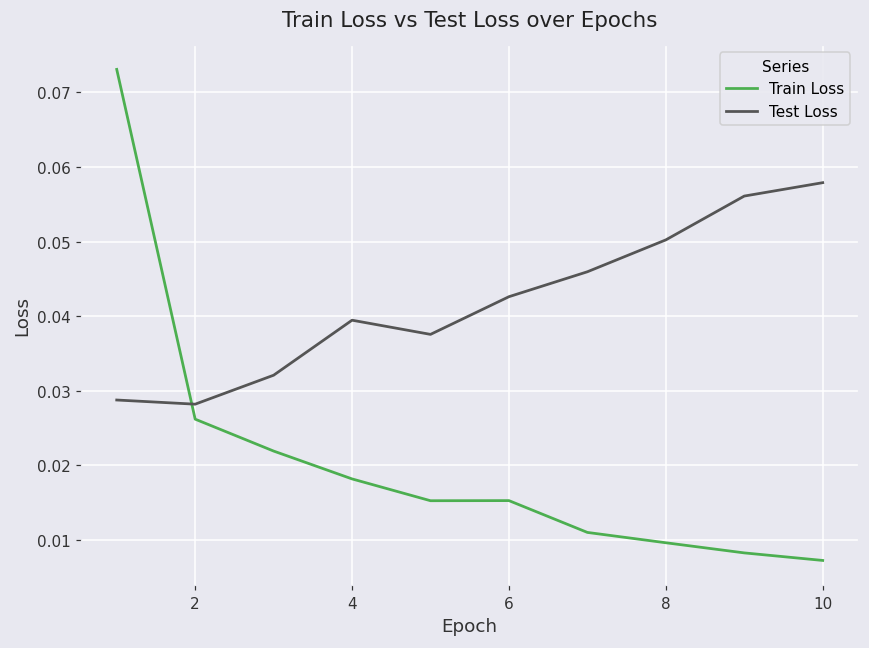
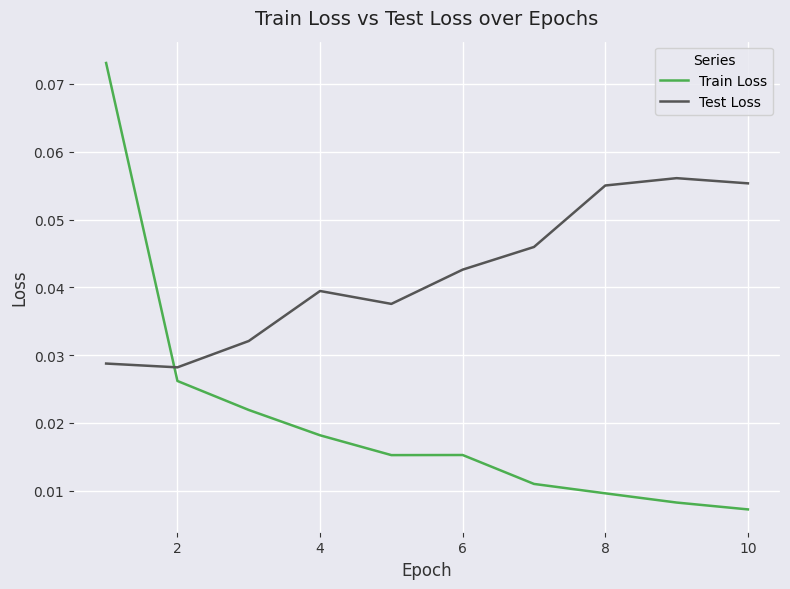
  {
    "Train Loss": {
      "2": 0.026,
      "4": 0.018,
      "6": 0.015,
      "8": 0.010,
      "10": 0.007
    },
    "Test Loss": {
      "2": 0.028,
      "4": 0.039,
      "6": 0.043,
-     "8": 0.050,
-     "10": 0.058
+     "8": 0.055,
+     "10": 0.055
    }
  }
